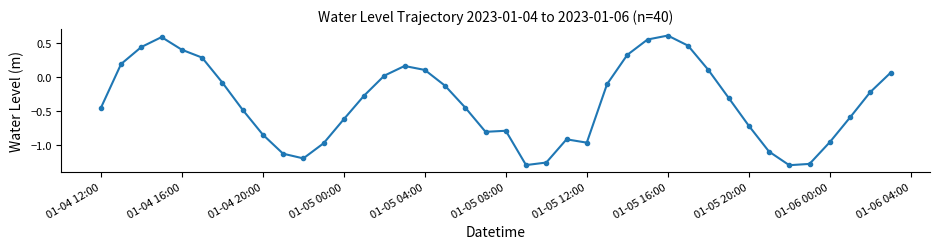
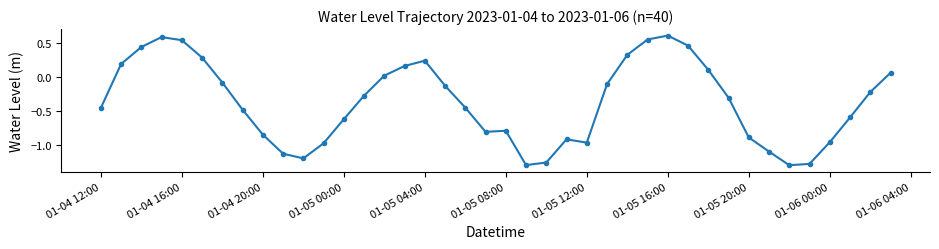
  {
    "01-04 12:00": -0.5,
-   "01-04 16:00": 0.4,
+   "01-04 16:00": 0.5,
    "01-04 20:00": -0.8,
    "01-05 00:00": -0.6,
-   "01-05 04:00": 0.1,
+   "01-05 04:00": 0.2,
    "01-05 08:00": -0.8,
    "01-05 12:00": -1.0,
    "01-05 16:00": 0.6,
-   "01-05 20:00": -0.7,
+   "01-05 20:00": -0.9,
    "01-06 00:00": -1.0
  }
